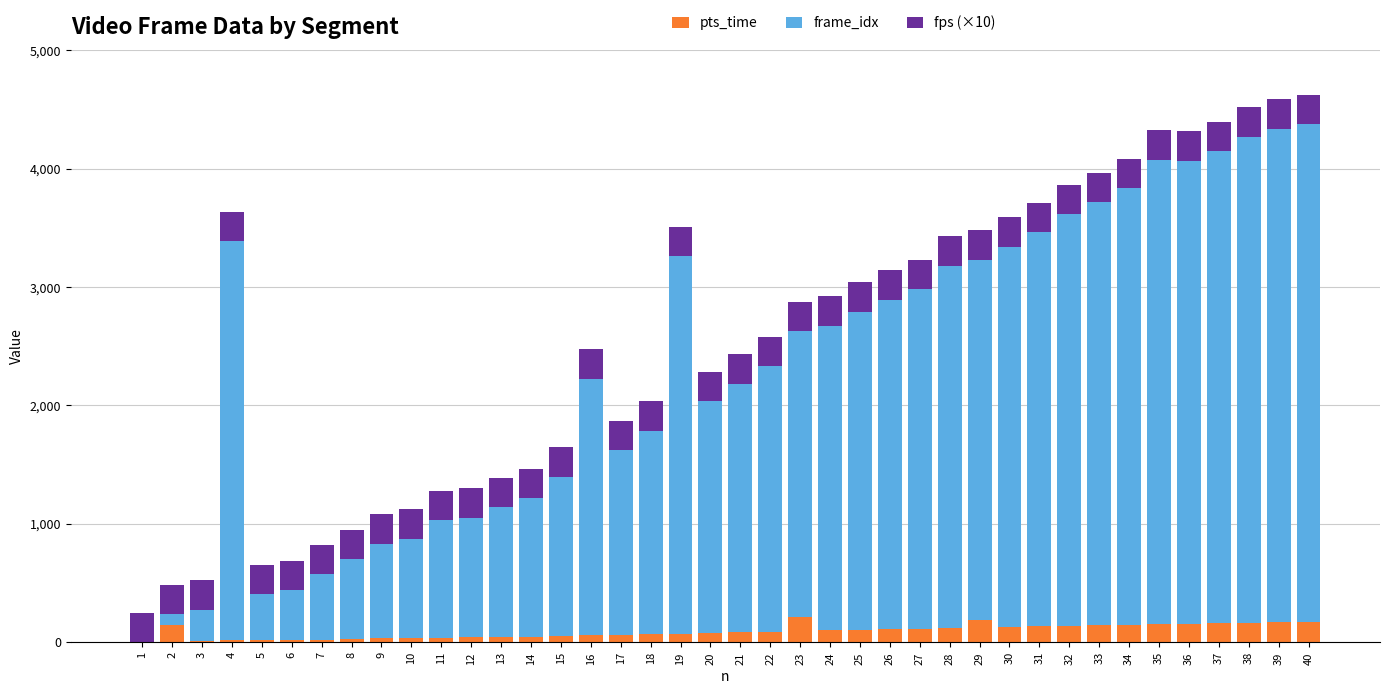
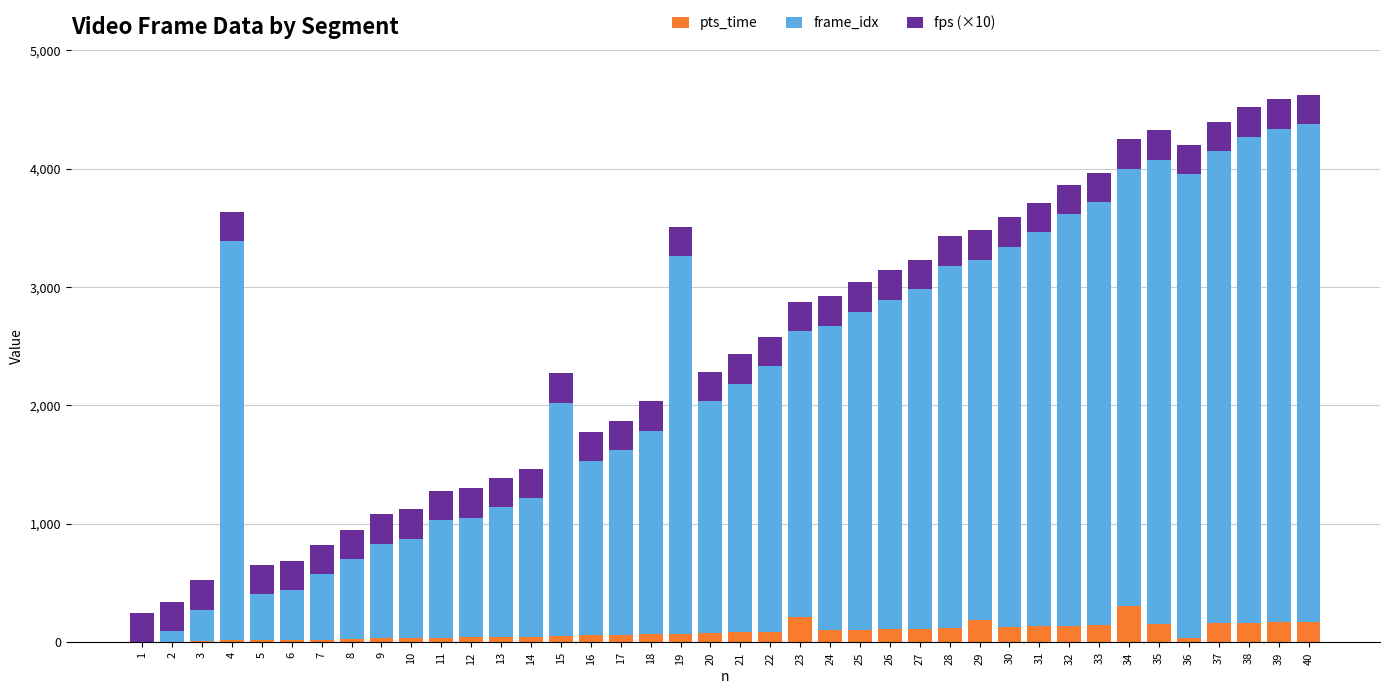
  {
    "pts_time": {
      "1": "0",
-     "2": "150",
+     "2": "0",
      "7": "20",
      "8": "30",
      "9": "30",
      "10": "30",
      "11": "40",
      "12": "40",
      "13": "40",
      "14": "50",
      "15": "50",
      "16": "60",
      "17": "60",
      "18": "70",
      "19": "70",
      "20": "80",
      "21": "80",
      "22": "90",
      "23": "210",
      "24": "100",
      "25": "110",
      "26": "110",
      "27": "110",
      "28": "120",
      "29": "190",
      "30": "130",
      "31": "130",
      "32": "140",
      "33": "140",
-     "34": "150",
+     "34": "310",
      "35": "150",
-     "36": "160",
+     "36": "40",
      "37": "160",
      "38": "160",
      "39": "170",
      "40": "170"
    },
    "frame_idx": {
      "1": "0",
      "2": "90",
      "3": "270",
      "4": "3,370",
      "5": "390",
      "6": "420",
      "7": "550",
      "8": "670",
      "9": "800",
      "10": "840",
      "11": "990",
      "12": "1,010",
      "13": "1,100",
      "14": "1,170",
-     "15": "1,350",
-     "16": "2,170",
+     "15": "1,970",
+     "16": "1,470",
      "17": "1,560",
      "18": "1,720",
      "19": "3,190",
      "20": "1,960",
      "21": "2,100",
      "22": "2,240",
      "23": "2,410",
      "24": "2,570",
      "25": "2,680",
      "26": "2,780",
      "27": "2,870",
      "28": "3,060",
      "29": "3,040",
      "30": "3,210",
      "31": "3,330",
      "32": "3,480",
      "33": "3,570",
      "34": "3,690",
      "35": "3,920",
      "36": "3,910",
      "37": "3,990",
      "38": "4,100",
      "39": "4,170",
      "40": "4,210"
    },
    "fps (×10)": {
      "1": "250",
      "2": "250",
      "3": "250",
      "4": "250",
      "5": "250",
      "6": "250",
      "7": "250",
      "8": "250",
      "9": "250",
      "10": "250",
      "11": "250",
      "12": "250",
      "13": "250",
      "14": "250",
      "15": "250",
      "16": "250",
      "17": "250",
      "18": "250",
      "19": "250",
      "20": "250",
      "21": "250",
      "22": "250",
      "23": "250",
      "24": "250",
      "25": "250",
      "26": "250",
      "27": "250",
      "28": "250",
      "29": "250",
      "30": "250",
      "31": "250",
      "32": "250",
      "33": "250",
      "34": "250",
      "35": "250",
      "36": "250",
      "37": "250",
      "38": "250",
      "39": "250",
      "40": "250"
    }
  }
